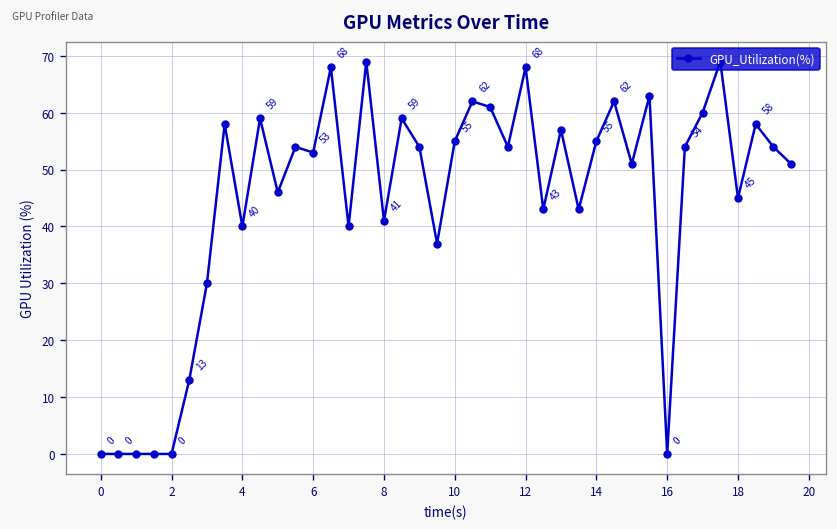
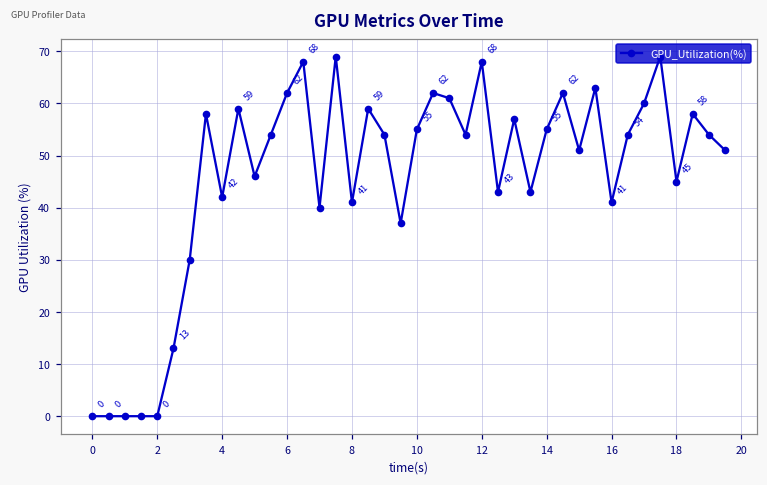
  {
    "2": 0,
-   "4": 40,
-   "6": 53,
+   "4": 42,
+   "6": 62,
    "8": 41,
    "10": 55,
    "12": 68,
    "14": 55,
-   "16": 0,
+   "16": 41,
    "18": 45
  }
